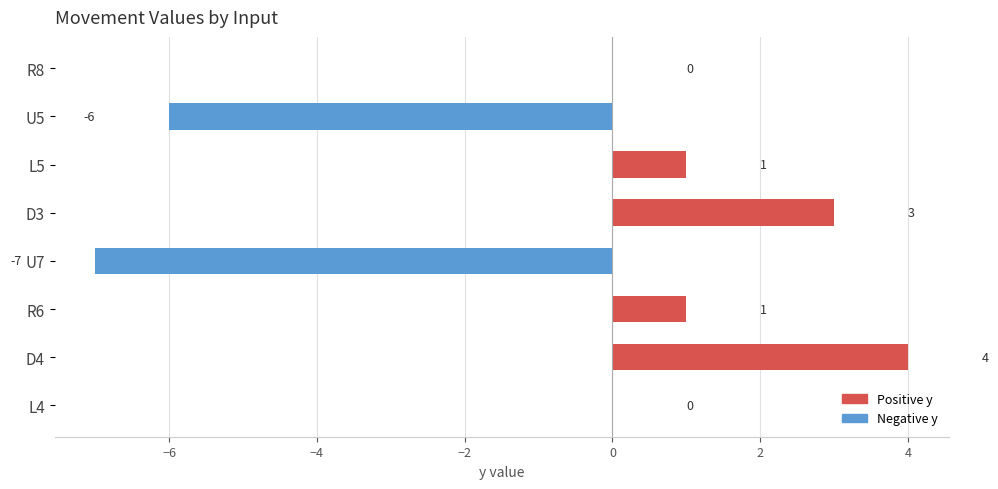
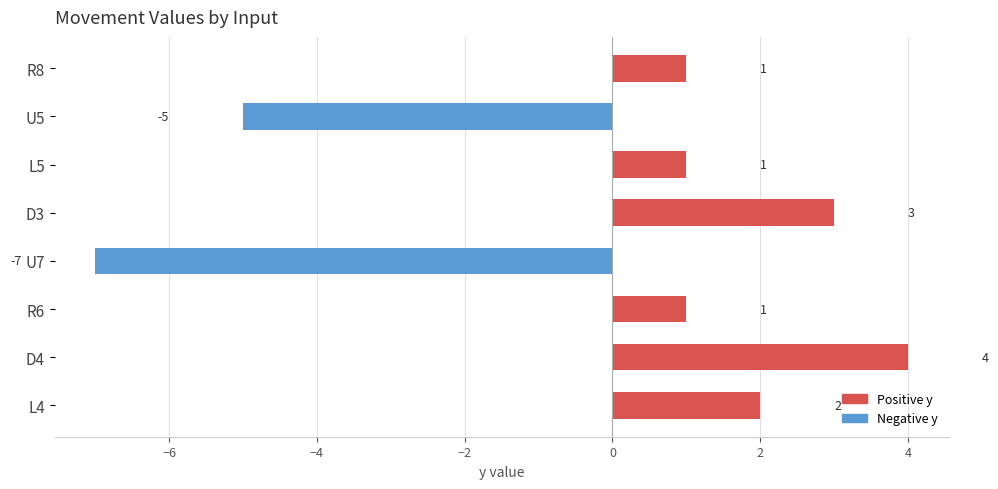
  {
-   "R8": 0,
-   "U5": -6,
-   "L4": 0
+   "R8": 1,
+   "U5": -5,
+   "L4": 2
  }
